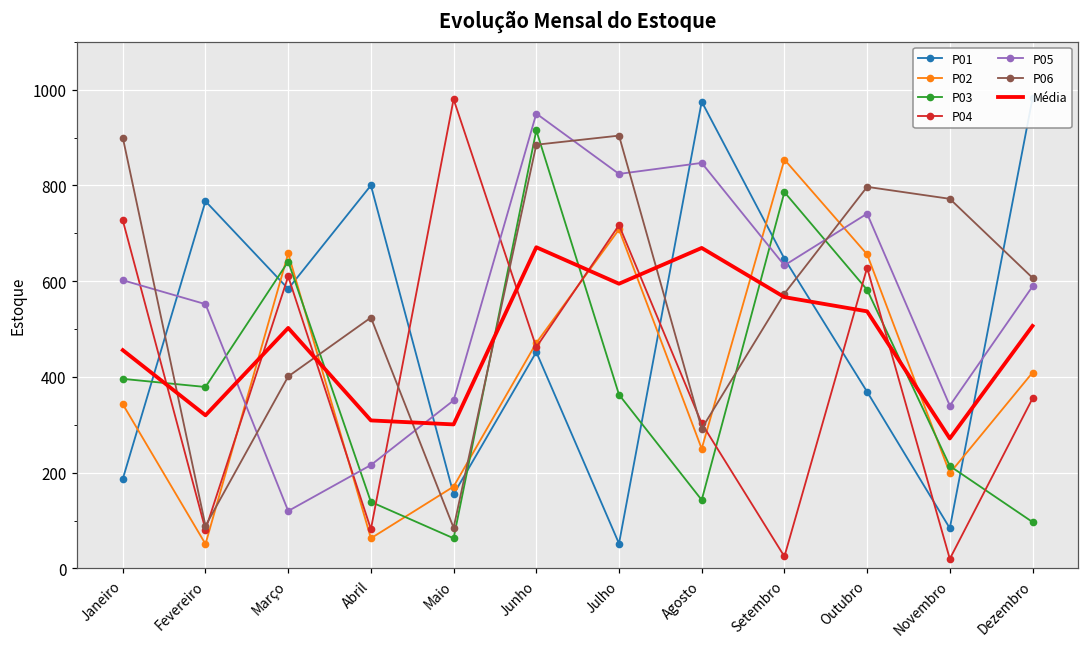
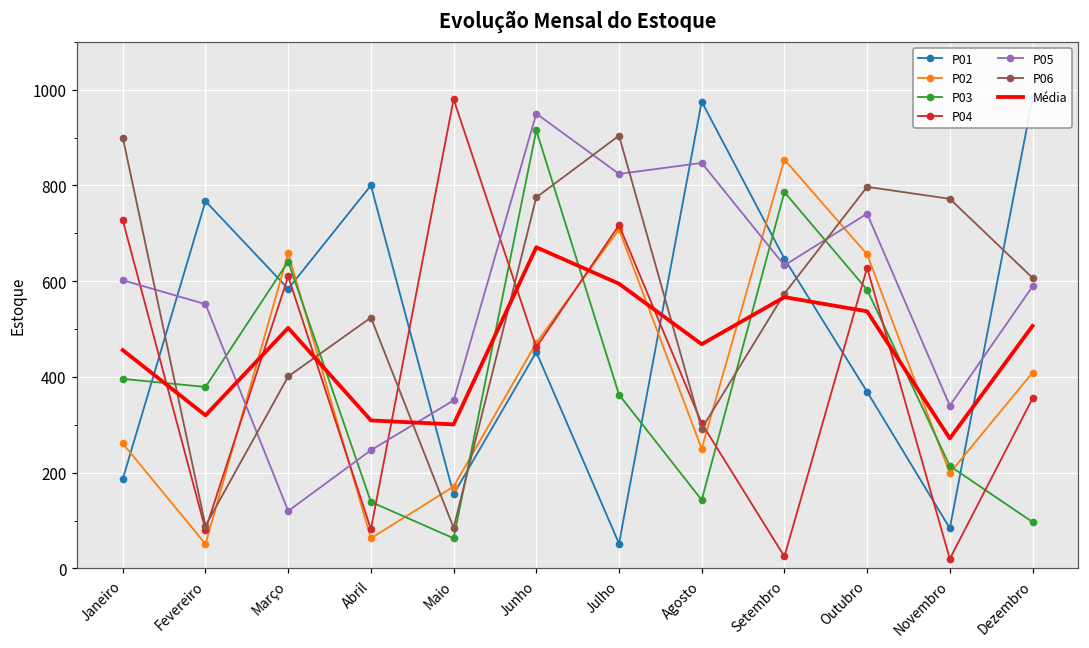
  {
    "P01": {
      "Janeiro": 190,
      "Fevereiro": 770,
      "Março": 580,
      "Abril": 800,
      "Maio": 160,
      "Junho": 450,
      "Julho": 50,
      "Agosto": 980,
      "Setembro": 650,
      "Outubro": 370,
      "Novembro": 80
    },
    "P02": {
-     "Janeiro": 340,
+     "Janeiro": 260,
      "Fevereiro": 50,
      "Março": 660,
      "Abril": 60,
      "Maio": 170,
      "Junho": 470,
      "Julho": 710,
      "Agosto": 250,
      "Setembro": 850,
      "Outubro": 660,
      "Novembro": 200,
      "Dezembro": 410
    },
    "P03": {
      "Janeiro": 400,
      "Fevereiro": 380,
      "Março": 640,
      "Abril": 140,
      "Maio": 60,
      "Junho": 920,
      "Julho": 360,
      "Agosto": 140,
      "Setembro": 790,
      "Outubro": 580,
      "Novembro": 210,
      "Dezembro": 100
    },
    "P04": {
      "Janeiro": 730,
      "Fevereiro": 80,
      "Março": 610,
      "Abril": 80,
      "Maio": 980,
      "Junho": 460,
      "Julho": 720,
      "Agosto": 300,
      "Setembro": 30,
      "Outubro": 630,
      "Novembro": 20,
      "Dezembro": 360
    },
    "P05": {
      "Janeiro": 600,
      "Fevereiro": 550,
      "Março": 120,
-     "Abril": 220,
+     "Abril": 250,
      "Maio": 350,
      "Junho": 950,
      "Julho": 820,
      "Agosto": 850,
      "Setembro": 630,
      "Outubro": 740,
      "Novembro": 340,
      "Dezembro": 590
    },
    "P06": {
      "Janeiro": 900,
      "Fevereiro": 90,
      "Março": 400,
      "Abril": 520,
      "Maio": 90,
-     "Junho": 890,
+     "Junho": 780,
      "Julho": 900,
      "Agosto": 290,
      "Setembro": 570,
      "Outubro": 800,
      "Novembro": 770,
      "Dezembro": 610
    },
    "Média": {
      "Janeiro": 460,
      "Fevereiro": 320,
      "Março": 500,
      "Abril": 310,
      "Maio": 300,
      "Junho": 670,
      "Julho": 590,
-     "Agosto": 670,
+     "Agosto": 470,
      "Setembro": 570,
      "Outubro": 540,
      "Novembro": 270,
      "Dezembro": 510
    }
  }
